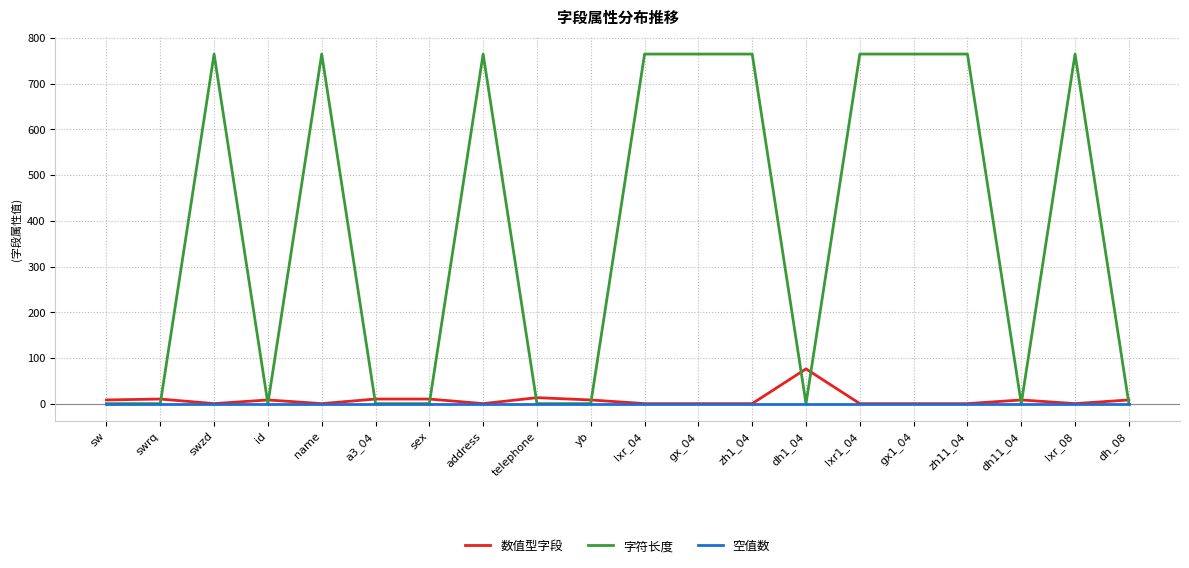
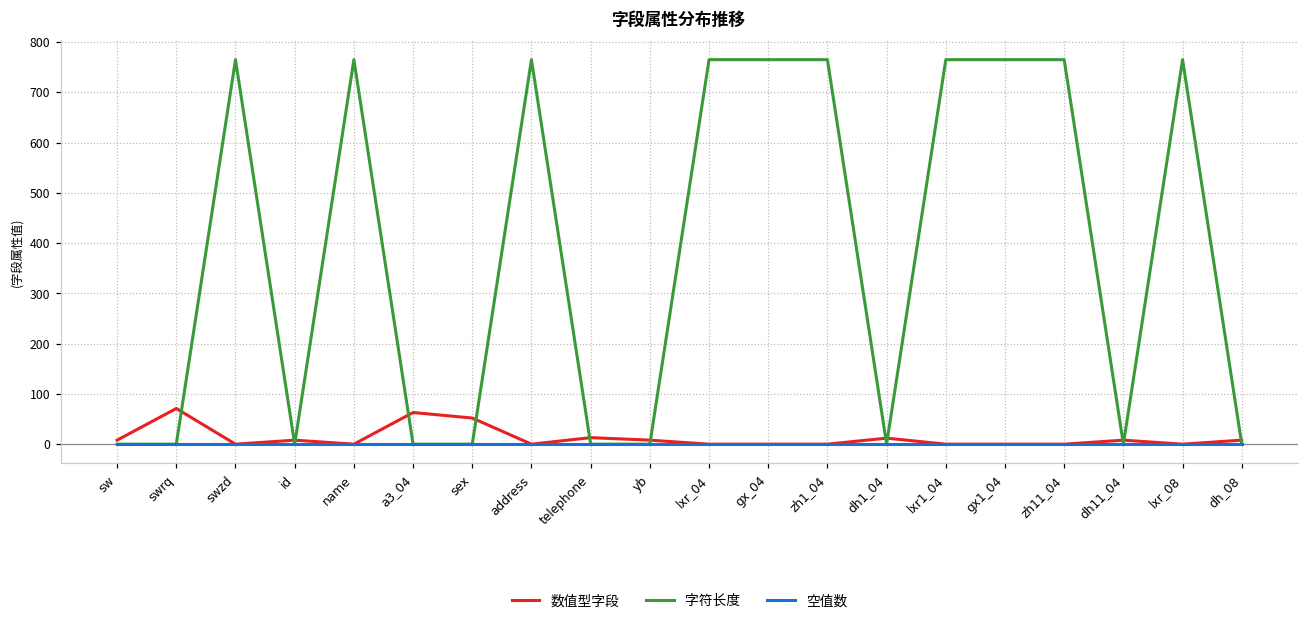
  {
    "数值型字段": {
      "sw": 10,
-     "swrq": 10,
+     "swrq": 70,
      "id": 10,
-     "a3_04": 10,
-     "sex": 10,
+     "a3_04": 60,
+     "sex": 50,
      "telephone": 10,
      "yb": 10,
-     "dh1_04": 80,
+     "dh1_04": 10,
      "dh11_04": 10,
      "dh_08": 10
    },
    "字符长度": {
      "swzd": 770,
      "name": 770,
      "address": 770,
      "lxr_04": 770,
      "gx_04": 770,
      "zh1_04": 770,
      "lxr1_04": 770,
      "gx1_04": 770,
      "zh11_04": 770,
      "lxr_08": 770
    }
  }
